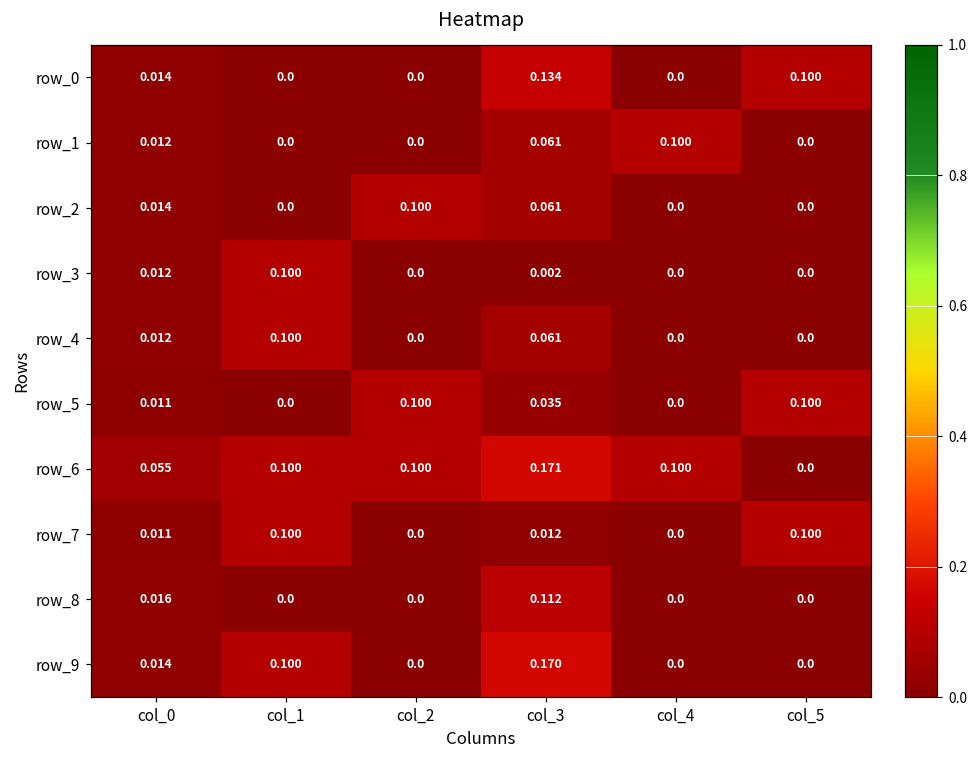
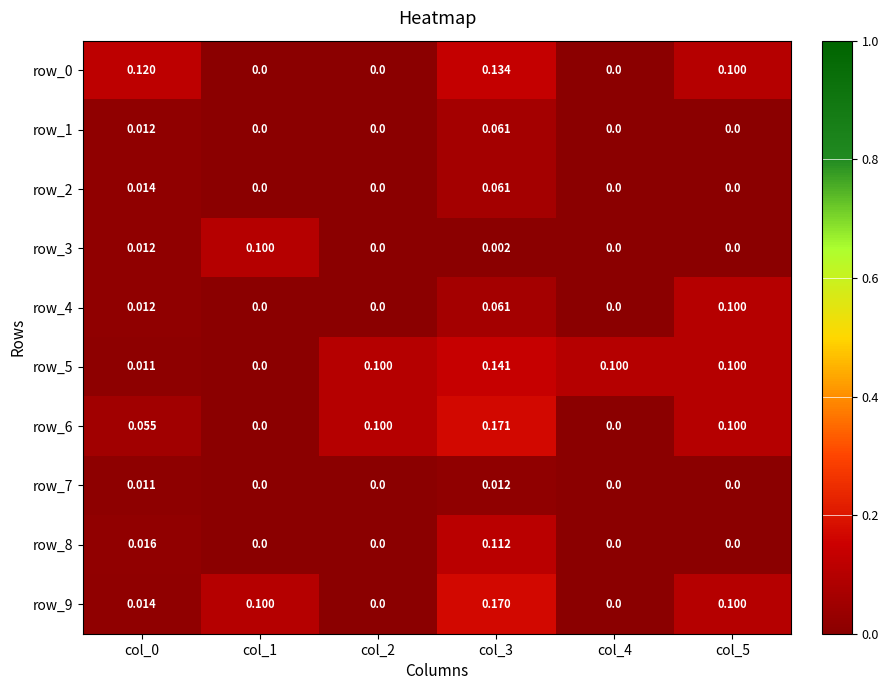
  {
    "row_0": {
-     "col_0": 0.014,
+     "col_0": 0.120,
      "col_1": 0.0,
      "col_2": 0.0,
      "col_3": 0.134,
      "col_4": 0.0,
      "col_5": 0.100
    },
    "row_1": {
      "col_0": 0.012,
      "col_1": 0.0,
      "col_2": 0.0,
      "col_3": 0.061,
-     "col_4": 0.100,
+     "col_4": 0.0,
      "col_5": 0.0
    },
    "row_2": {
      "col_0": 0.014,
      "col_1": 0.0,
-     "col_2": 0.100,
+     "col_2": 0.0,
      "col_3": 0.061,
      "col_4": 0.0,
      "col_5": 0.0
    },
    "row_3": {
      "col_0": 0.012,
      "col_1": 0.100,
      "col_2": 0.0,
      "col_3": 0.002,
      "col_4": 0.0,
      "col_5": 0.0
    },
    "row_4": {
      "col_0": 0.012,
-     "col_1": 0.100,
+     "col_1": 0.0,
      "col_2": 0.0,
      "col_3": 0.061,
      "col_4": 0.0,
-     "col_5": 0.0
+     "col_5": 0.100
    },
    "row_5": {
      "col_0": 0.011,
      "col_1": 0.0,
      "col_2": 0.100,
-     "col_3": 0.035,
-     "col_4": 0.0,
+     "col_3": 0.141,
+     "col_4": 0.100,
      "col_5": 0.100
    },
    "row_6": {
      "col_0": 0.055,
-     "col_1": 0.100,
+     "col_1": 0.0,
      "col_2": 0.100,
      "col_3": 0.171,
-     "col_4": 0.100,
-     "col_5": 0.0
+     "col_4": 0.0,
+     "col_5": 0.100
    },
    "row_7": {
      "col_0": 0.011,
-     "col_1": 0.100,
+     "col_1": 0.0,
      "col_2": 0.0,
      "col_3": 0.012,
      "col_4": 0.0,
-     "col_5": 0.100
+     "col_5": 0.0
    },
    "row_8": {
      "col_0": 0.016,
      "col_1": 0.0,
      "col_2": 0.0,
      "col_3": 0.112,
      "col_4": 0.0,
      "col_5": 0.0
    },
    "row_9": {
      "col_0": 0.014,
      "col_1": 0.100,
      "col_2": 0.0,
      "col_3": 0.170,
      "col_4": 0.0,
-     "col_5": 0.0
+     "col_5": 0.100
    }
  }
